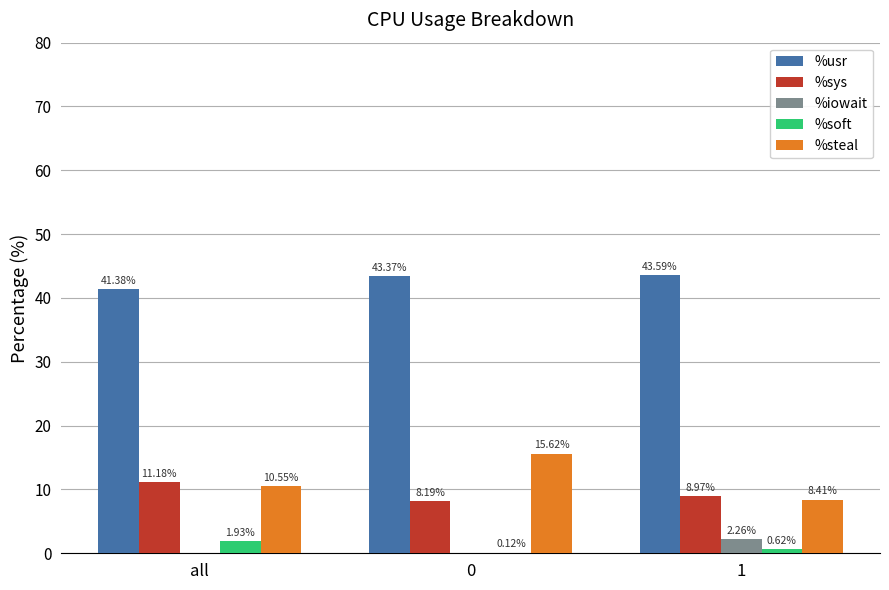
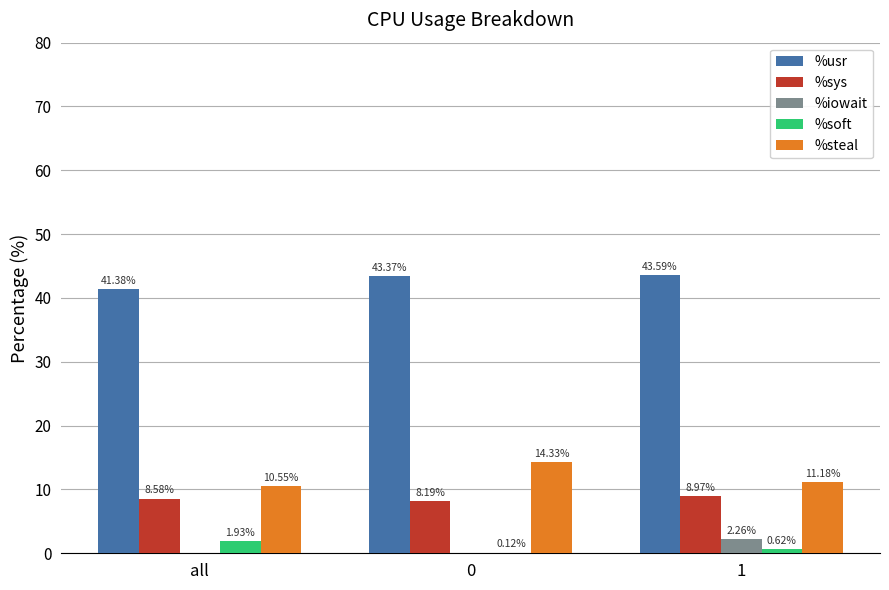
  {
    "%usr": {
      "all": "41.38%",
      "0": "43.37%",
      "1": "43.59%"
    },
    "%sys": {
-     "all": "11.18%",
+     "all": "8.58%",
      "0": "8.19%",
      "1": "8.97%"
    },
    "%iowait": {
      "1": "2.26%"
    },
    "%soft": {
      "all": "1.93%",
      "0": "0.12%",
      "1": "0.62%"
    },
    "%steal": {
      "all": "10.55%",
-     "0": "15.62%",
-     "1": "8.41%"
+     "0": "14.33%",
+     "1": "11.18%"
    }
  }
